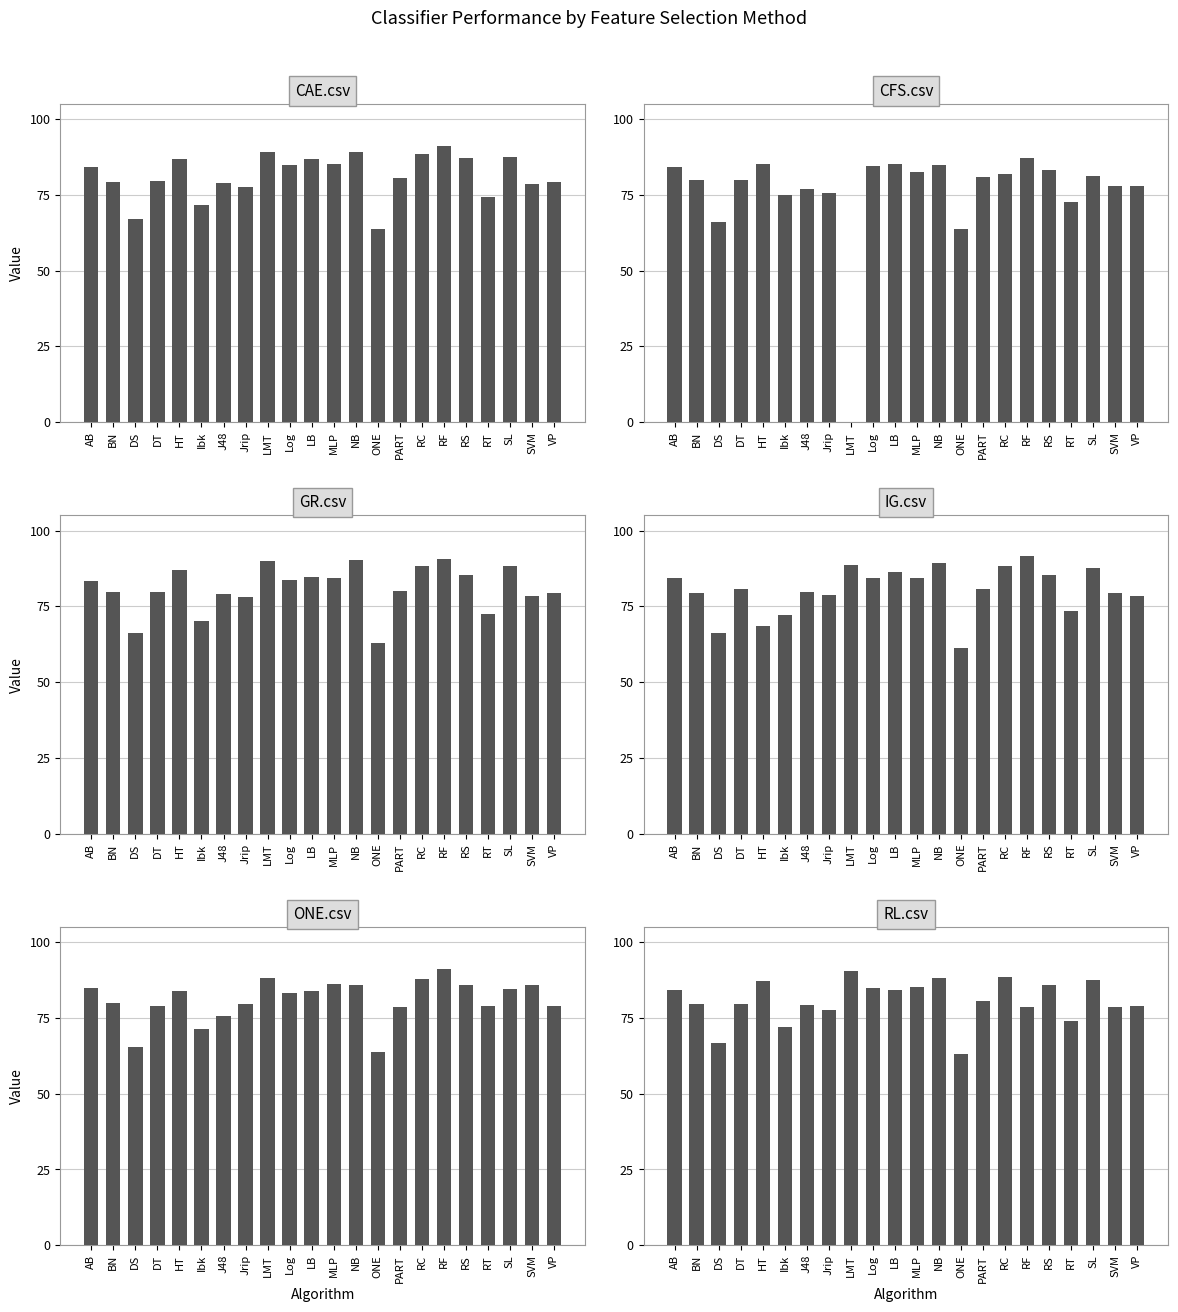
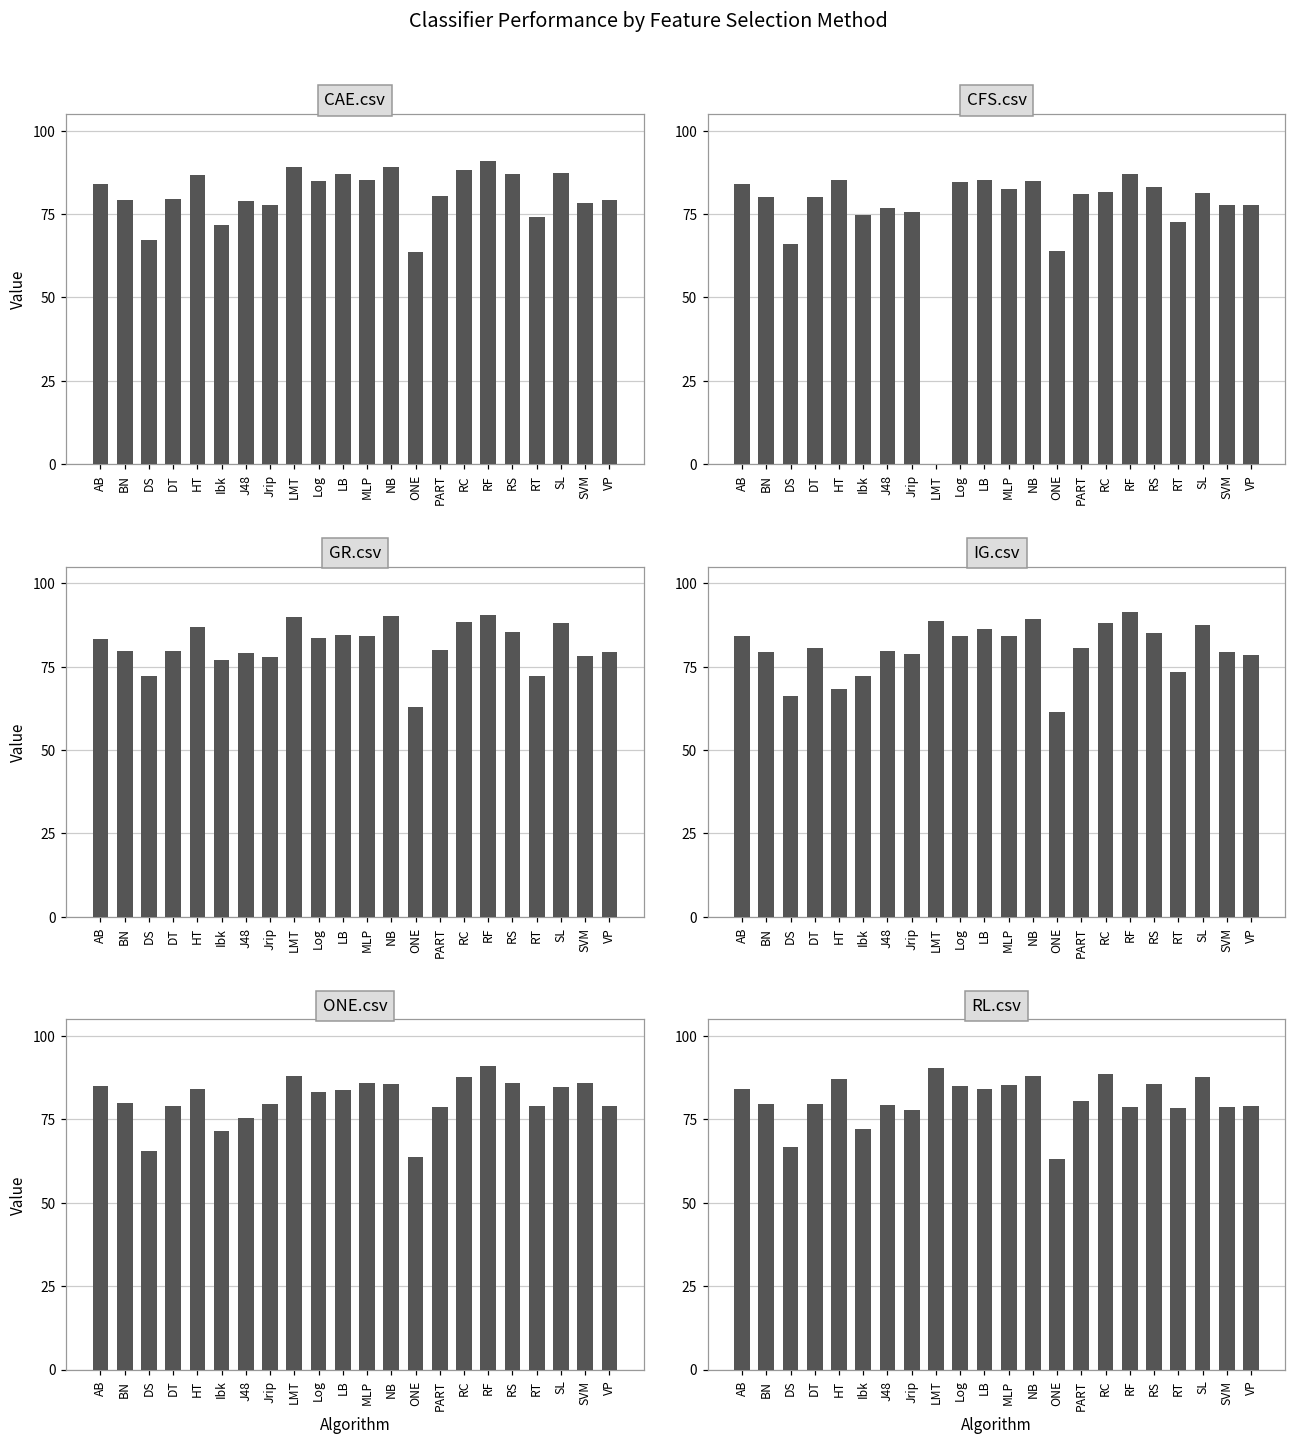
  {
    "CAE.csv": {
      "AB": 84,
      "BN": 79,
      "DS": 67,
      "DT": 80,
      "HT": 87,
      "Ibk": 72,
      "J48": 79,
      "Jrip": 78,
      "LMT": 89,
      "Log": 85,
      "LB": 87,
      "MLP": 85,
      "NB": 89,
      "ONE": 64,
      "PART": 80,
      "RC": 88,
      "RF": 91,
      "RS": 87,
      "RT": 74,
      "SL": 87,
      "SVM": 78,
      "VP": 79
    },
    "CFS.csv": {
      "AB": 84,
      "BN": 80,
      "DS": 66,
      "DT": 80,
      "HT": 85,
      "Ibk": 75,
      "J48": 77,
      "Jrip": 76,
      "LMT": 0,
      "Log": 84,
      "LB": 85,
      "MLP": 83,
      "NB": 85,
      "ONE": 64,
      "PART": 81,
      "RC": 82,
      "RF": 87,
      "RS": 83,
      "RT": 73,
      "SL": 81,
      "SVM": 78,
      "VP": 78
    },
    "GR.csv": {
      "AB": 83,
      "BN": 80,
-     "DS": 66,
+     "DS": 72,
      "DT": 80,
      "HT": 87,
-     "Ibk": 70,
+     "Ibk": 77,
      "J48": 79,
      "Jrip": 78,
      "LMT": 90,
      "Log": 84,
      "LB": 85,
      "MLP": 84,
      "NB": 90,
      "ONE": 63,
      "PART": 80,
      "RC": 88,
      "RF": 91,
      "RS": 85,
      "RT": 72,
      "SL": 88,
      "SVM": 78,
      "VP": 79
    },
    "IG.csv": {
      "AB": 84,
      "BN": 79,
      "DS": 66,
      "DT": 81,
      "HT": 68,
      "Ibk": 72,
      "J48": 80,
      "Jrip": 79,
      "LMT": 89,
      "Log": 84,
      "LB": 86,
      "MLP": 84,
      "NB": 89,
      "ONE": 61,
      "PART": 81,
      "RC": 88,
      "RF": 92,
      "RS": 85,
      "RT": 74,
      "SL": 88,
      "SVM": 79,
      "VP": 79
    },
    "ONE.csv": {
      "AB": 85,
      "BN": 80,
      "DS": 65,
      "DT": 79,
      "HT": 84,
      "Ibk": 71,
      "J48": 75,
      "Jrip": 80,
      "LMT": 88,
      "Log": 83,
      "LB": 84,
      "MLP": 86,
      "NB": 86,
      "ONE": 64,
      "PART": 79,
      "RC": 88,
      "RF": 91,
      "RS": 86,
      "RT": 79,
      "SL": 85,
      "SVM": 86,
      "VP": 79
    },
    "RL.csv": {
      "AB": 84,
      "BN": 80,
      "DS": 67,
      "DT": 80,
      "HT": 87,
      "Ibk": 72,
      "J48": 79,
      "Jrip": 78,
      "LMT": 90,
      "Log": 85,
      "LB": 84,
      "MLP": 85,
      "NB": 88,
      "ONE": 63,
      "PART": 81,
      "RC": 89,
      "RF": 79,
      "RS": 86,
-     "RT": 74,
+     "RT": 79,
      "SL": 88,
      "SVM": 79,
      "VP": 79
    }
  }
